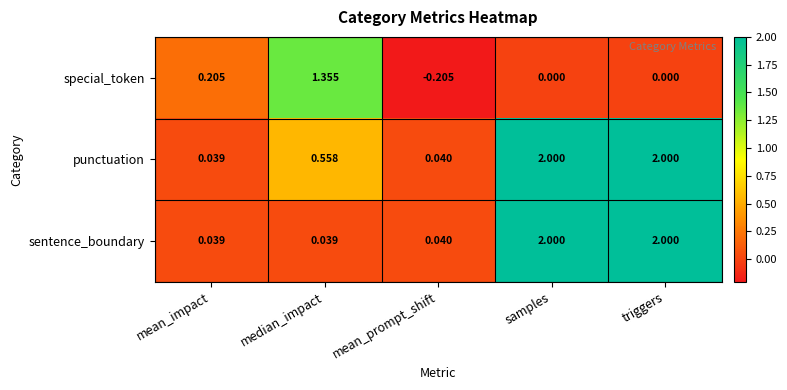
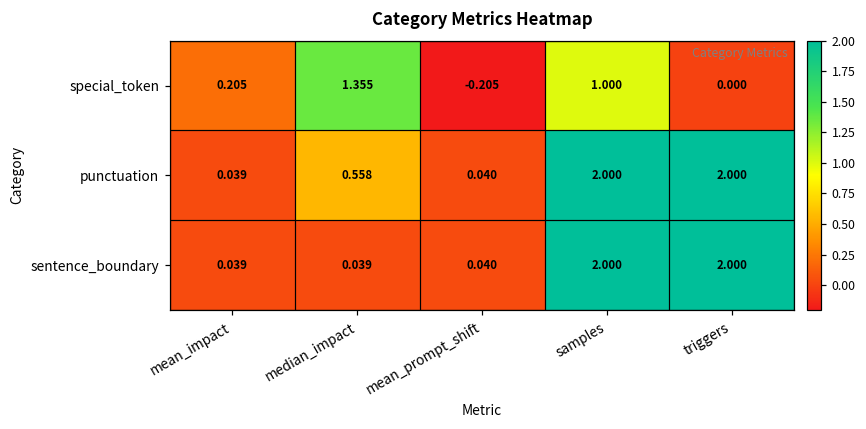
  {
    "special_token": {
      "mean_impact": 0.205,
      "median_impact": 1.355,
      "mean_prompt_shift": -0.205,
-     "samples": 0.000
+     "samples": 1.000
    },
    "punctuation": {
      "mean_impact": 0.039,
      "median_impact": 0.558,
      "mean_prompt_shift": 0.040,
      "samples": 2.000,
      "triggers": 2.000
    },
    "sentence_boundary": {
      "mean_impact": 0.039,
      "median_impact": 0.039,
      "mean_prompt_shift": 0.040,
      "samples": 2.000,
      "triggers": 2.000
    }
  }
